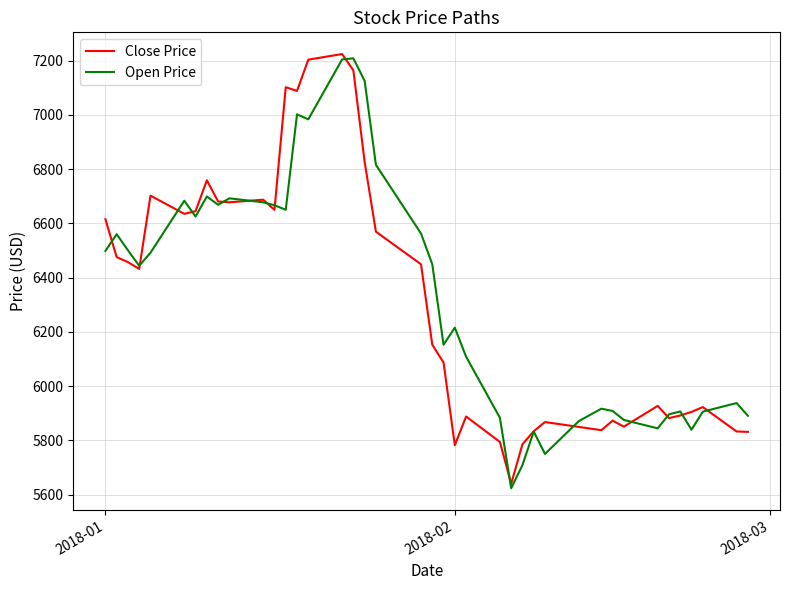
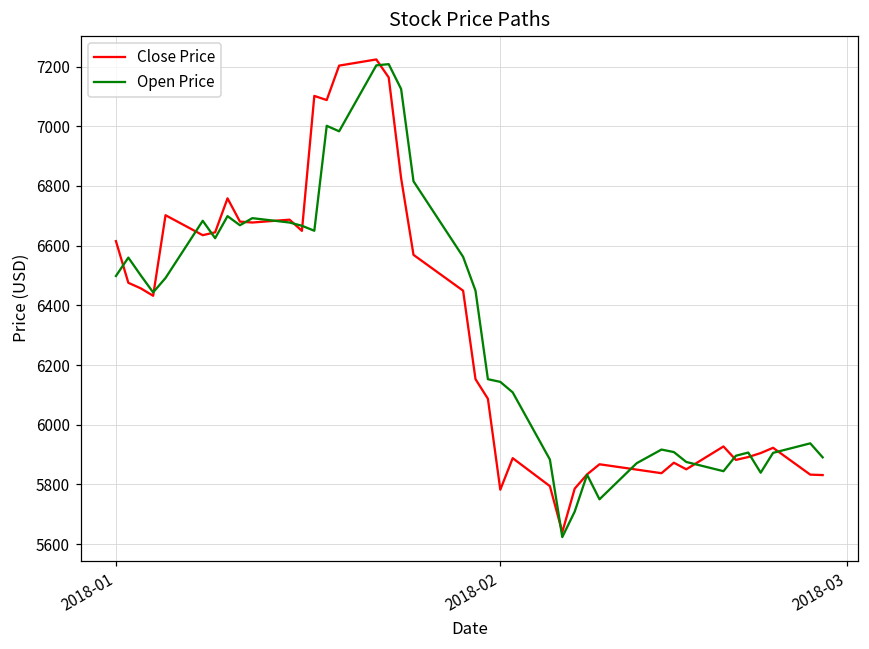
  {
    "Close Price": {
      "2018-01": 6620,
      "2018-02": 5780
    },
    "Open Price": {
      "2018-01": 6500,
-     "2018-02": 6220
+     "2018-02": 6140
    }
  }
